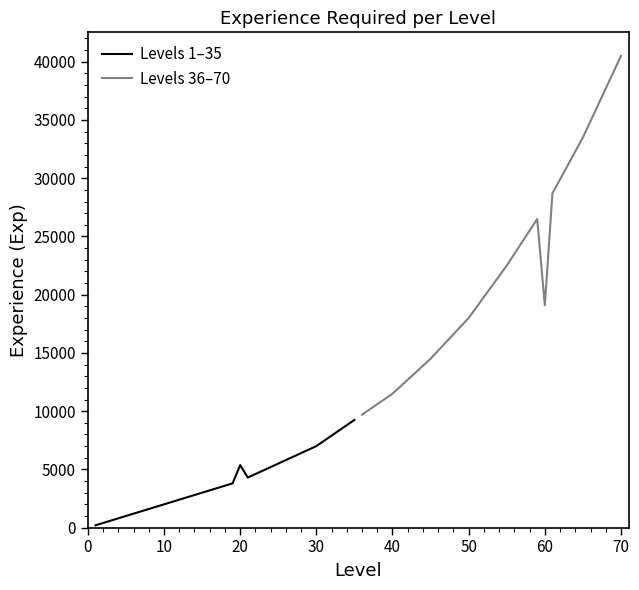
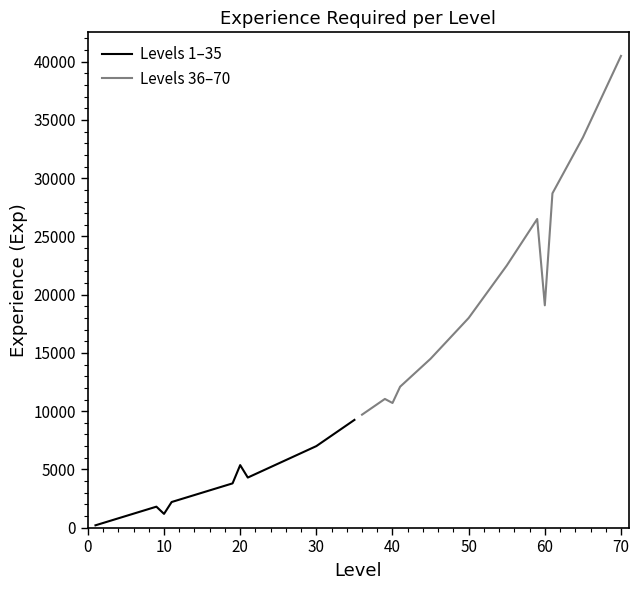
  {
    "Levels 1–35": {
-     "10": 2000,
+     "10": 1200,
      "20": 5400,
      "30": 7000
    },
    "Levels 36–70": {
-     "40": 11500,
+     "40": 10700,
      "50": 18000,
      "60": 19100,
      "70": 40500
    }
  }
